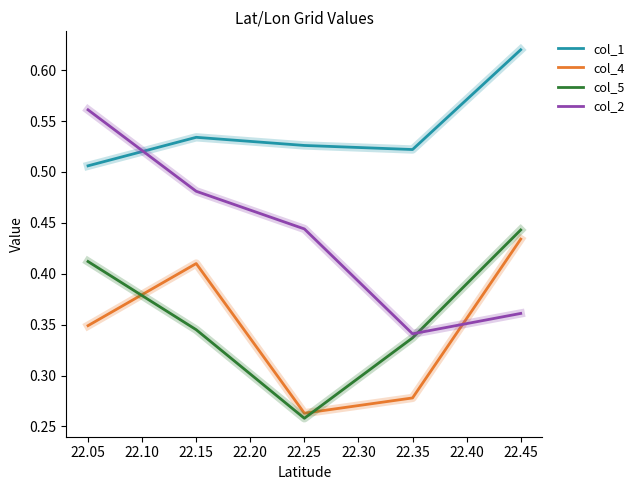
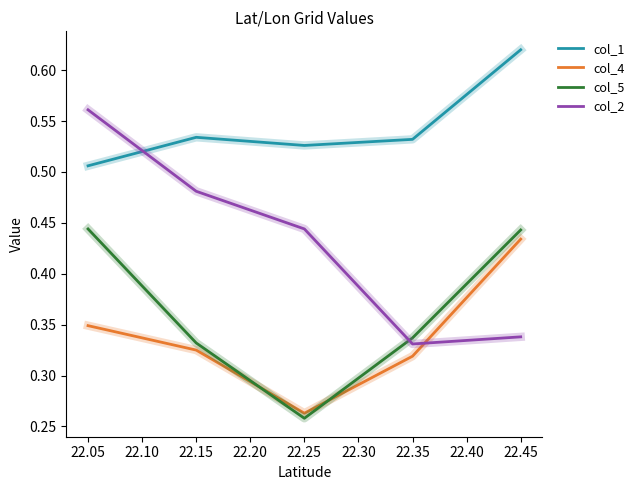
  {
    "col_1": {
      "22.05": 0.506,
      "22.15": 0.534,
      "22.25": 0.526,
-     "22.35": 0.522,
+     "22.35": 0.532,
      "22.45": 0.620
    },
    "col_4": {
      "22.05": 0.349,
-     "22.15": 0.410,
+     "22.15": 0.325,
      "22.25": 0.263,
-     "22.35": 0.278,
+     "22.35": 0.319,
      "22.45": 0.434
    },
    "col_5": {
-     "22.05": 0.412,
-     "22.15": 0.345,
+     "22.05": 0.444,
+     "22.15": 0.332,
      "22.25": 0.258,
      "22.35": 0.337,
      "22.45": 0.443
    },
    "col_2": {
      "22.05": 0.561,
      "22.15": 0.481,
      "22.25": 0.444,
-     "22.35": 0.341,
-     "22.45": 0.361
+     "22.35": 0.331,
+     "22.45": 0.338
    }
  }
